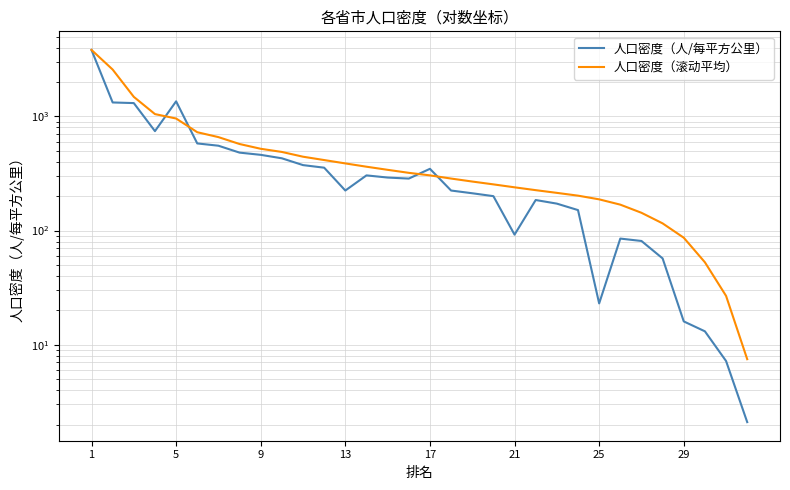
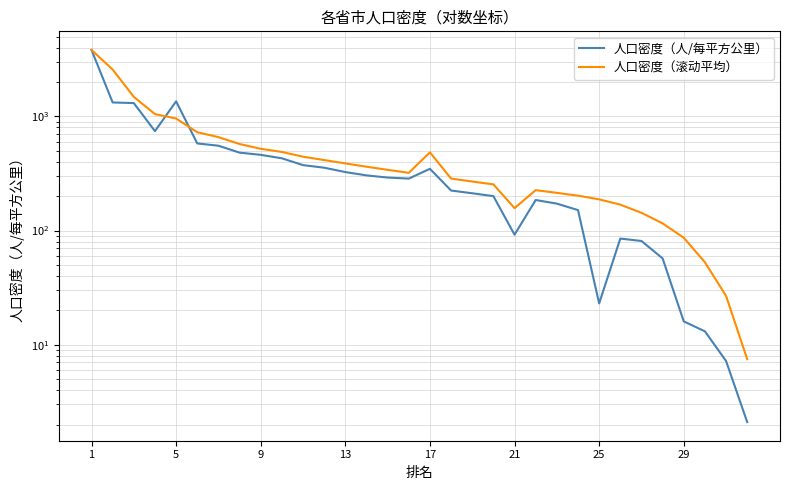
  {
    "人口密度（人/每平方公里）": {
      "5": 1400,
      "9": 460,
-     "13": 220,
+     "13": 330,
      "17": 350,
      "21": 90,
      "25": 23,
      "29": 16
    },
    "人口密度（滚动平均）": {
      "5": 1000,
      "9": 500,
      "13": 390,
-     "17": 300,
-     "21": 240,
+     "17": 480,
+     "21": 160,
      "25": 190,
      "29": 90
    }
  }
